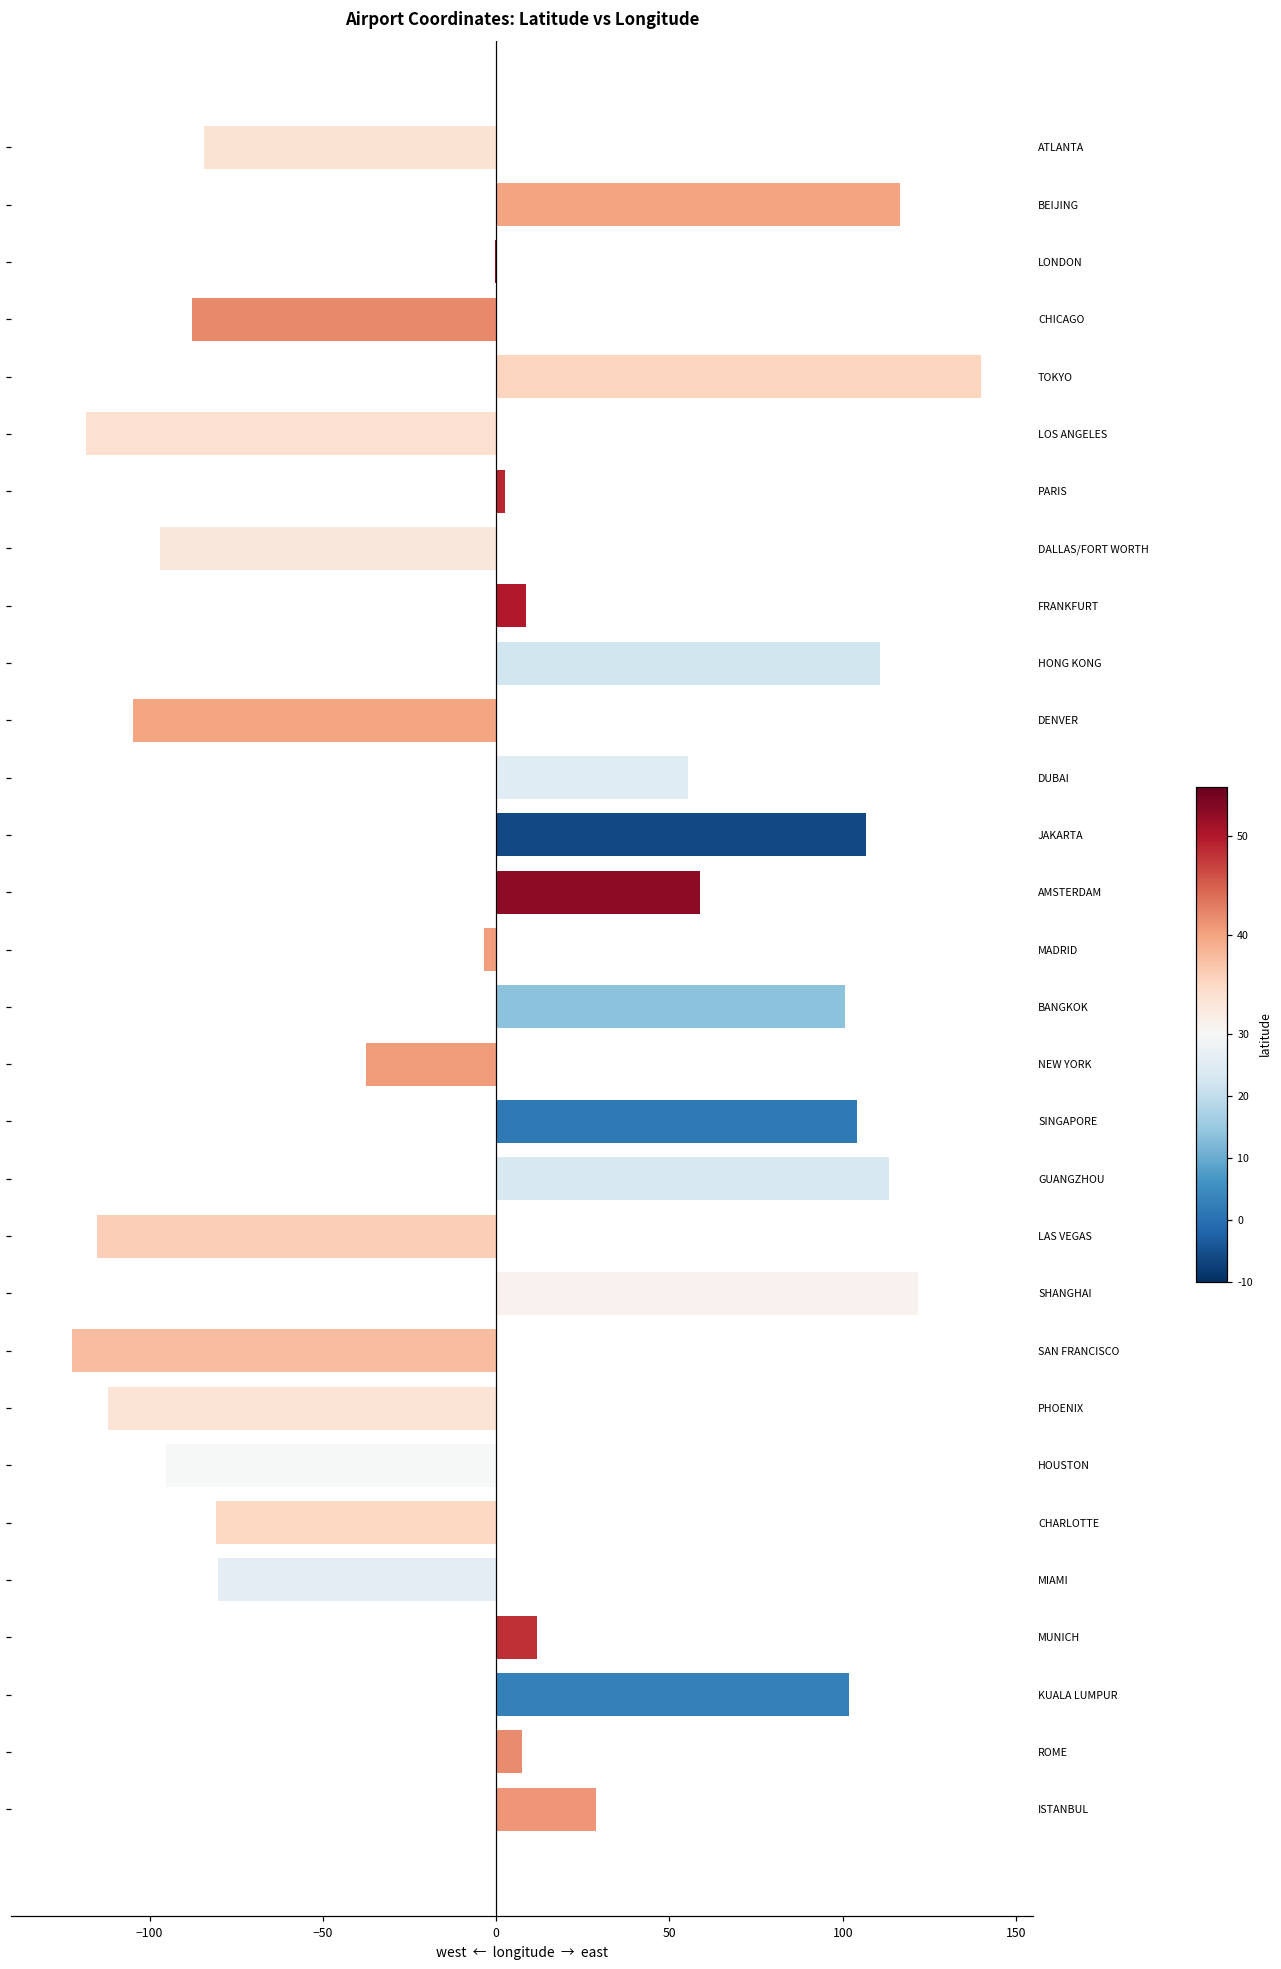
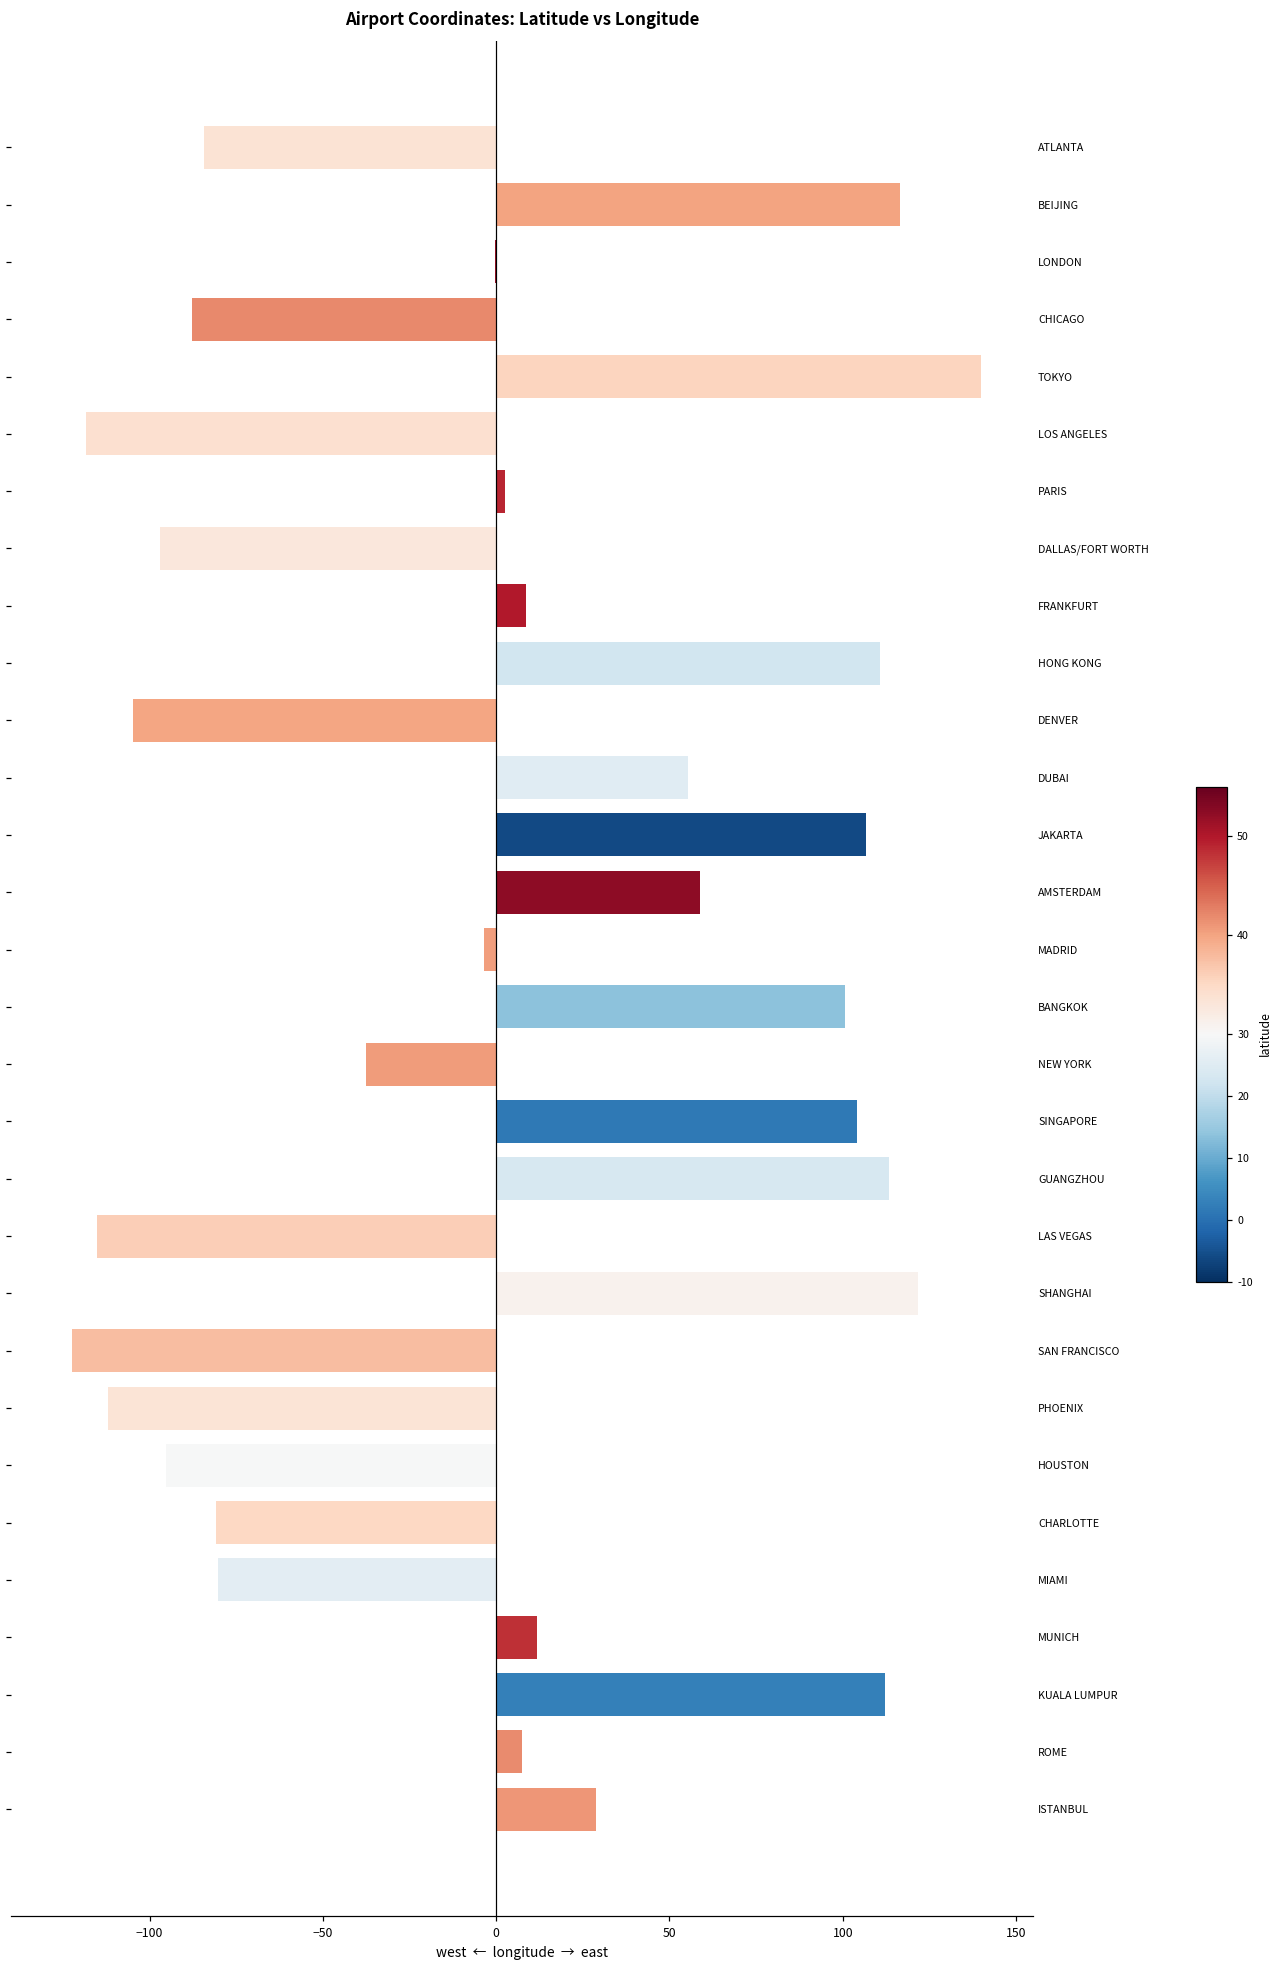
  {
    "ATLANTA": -84,
    "BEIJING": 117,
    "CHICAGO": -88,
    "TOKYO": 140,
    "LOS ANGELES": -118,
    "PARIS": 3,
    "DALLAS/FORT WORTH": -97,
    "FRANKFURT": 9,
    "HONG KONG": 111,
    "DENVER": -105,
    "DUBAI": 55,
    "JAKARTA": 107,
    "AMSTERDAM": 59,
    "MADRID": -4,
    "BANGKOK": 101,
    "NEW YORK": -38,
    "SINGAPORE": 104,
    "GUANGZHOU": 113,
    "LAS VEGAS": -115,
    "SHANGHAI": 122,
    "SAN FRANCISCO": -122,
    "PHOENIX": -112,
    "HOUSTON": -95,
    "CHARLOTTE": -81,
    "MIAMI": -80,
    "MUNICH": 12,
-   "KUALA LUMPUR": 102,
+   "KUALA LUMPUR": 112,
    "ROME": 8,
    "ISTANBUL": 29
  }
